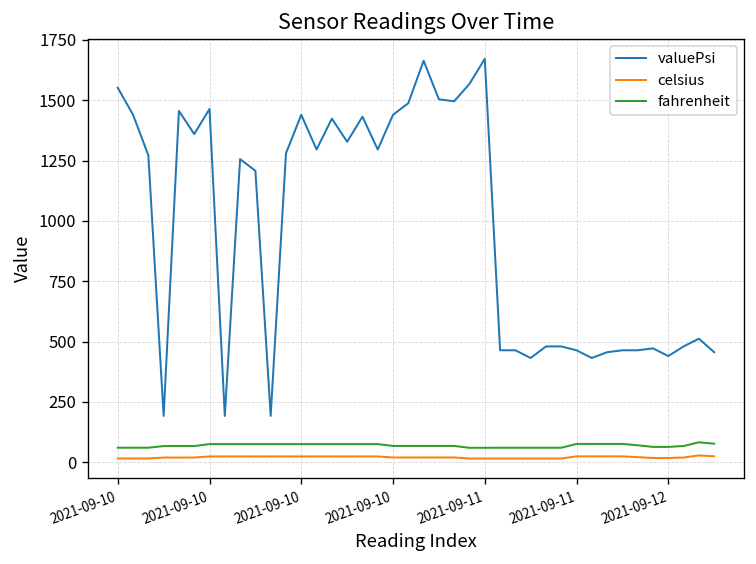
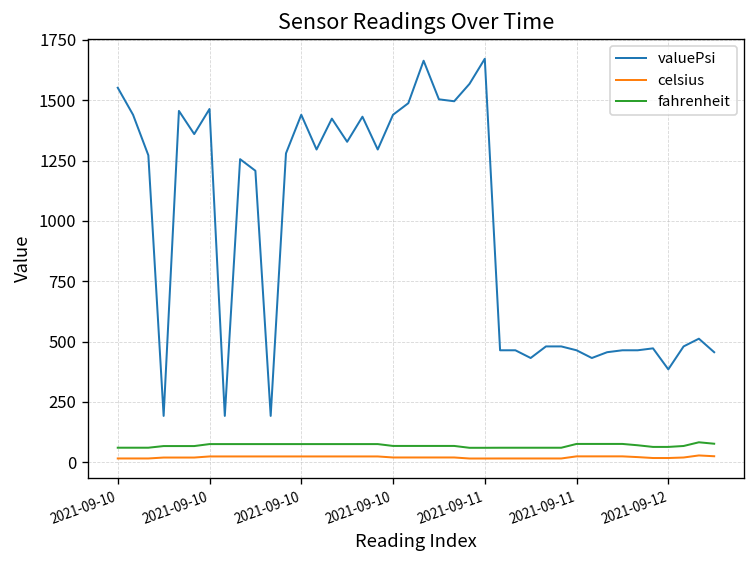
  {
    "valuePsi": {
-     "2021-09-12": 440
+     "2021-09-12": 390
    },
    "celsius": {
      "2021-09-12": 20
    },
    "fahrenheit": {
      "2021-09-12": 60
    }
  }
